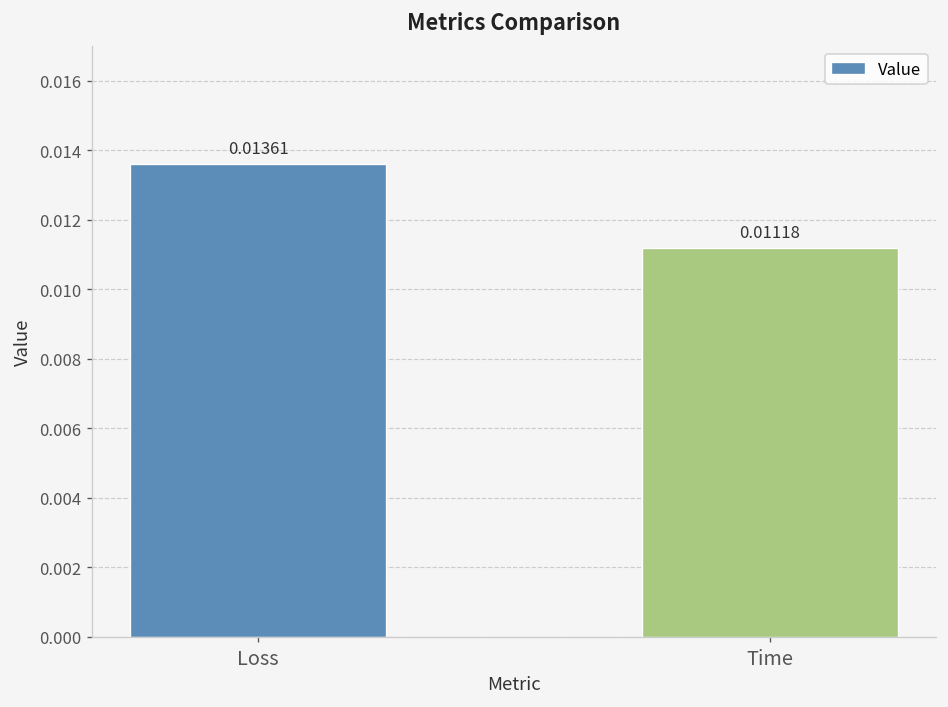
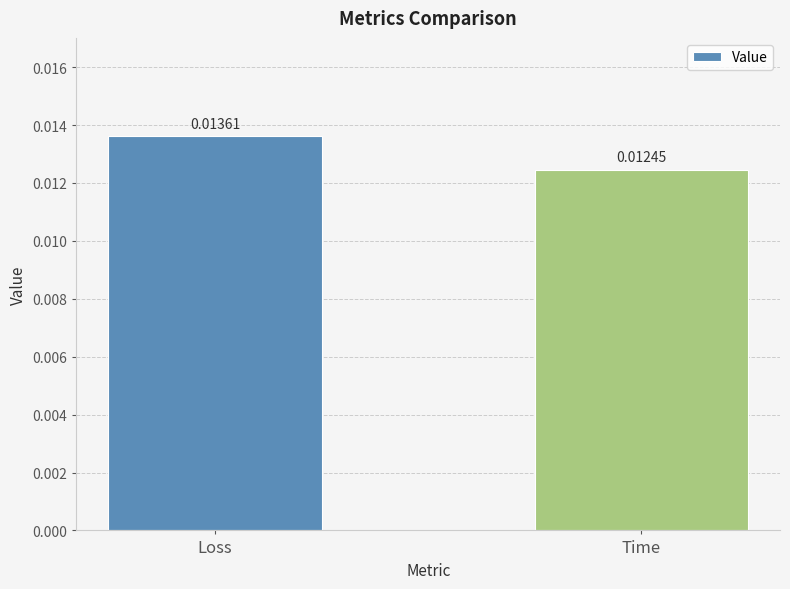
  {
    "Loss": 0.01361,
-   "Time": 0.01118
+   "Time": 0.01245
  }
